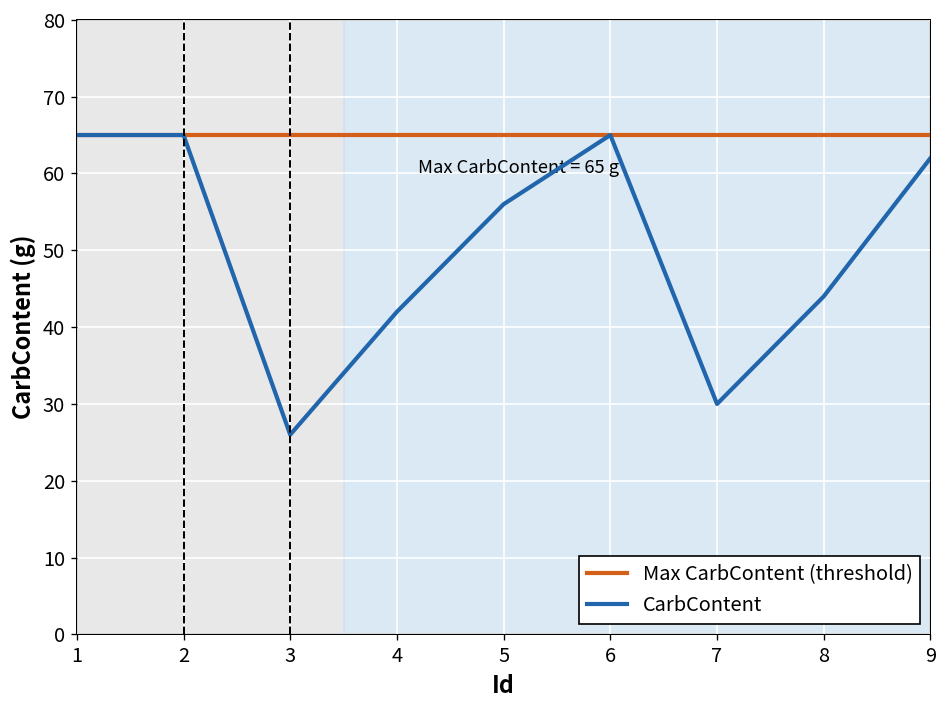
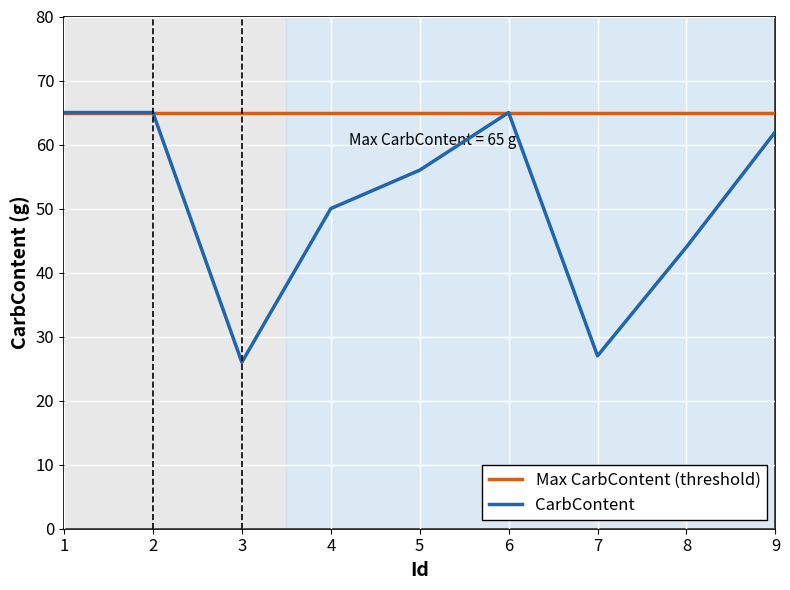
  {
    "1": 65,
    "2": 65,
    "3": 26,
-   "4": 42,
+   "4": 50,
    "5": 56,
-   "7": 30,
+   "7": 27,
    "8": 44,
    "9": 62
  }
